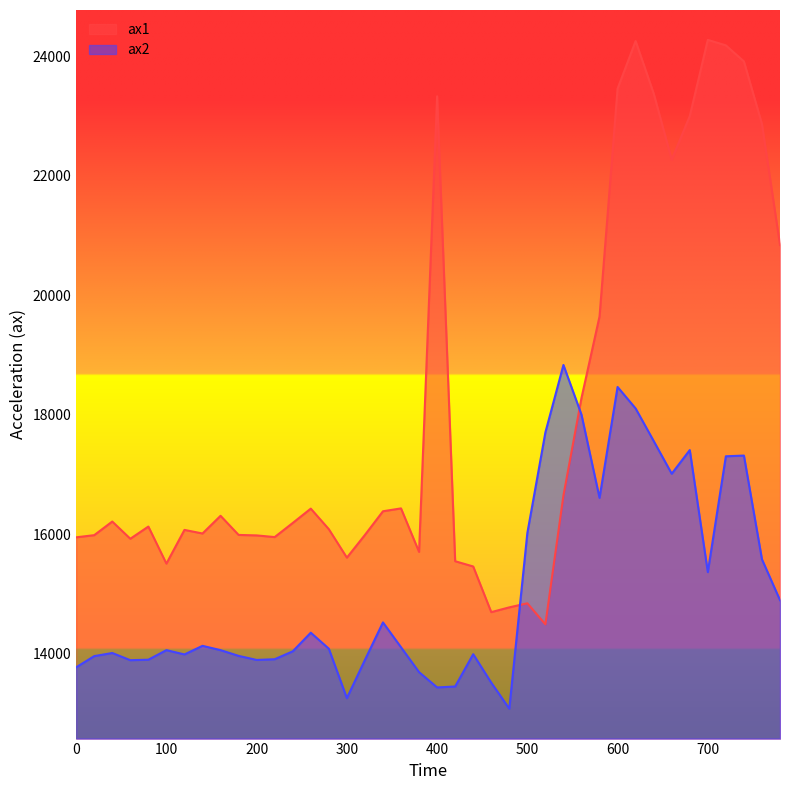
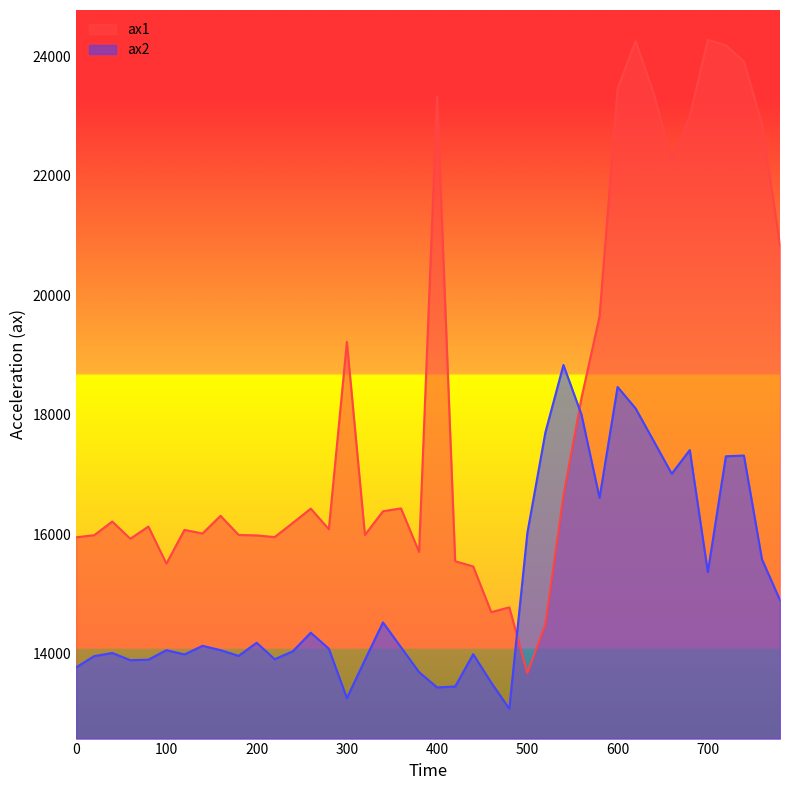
  {
    "ax1": {
      "0": 15900,
      "100": 15500,
      "200": 16000,
-     "300": 15600,
+     "300": 19200,
      "400": 23300,
-     "500": 14800,
+     "500": 13700,
      "600": 23500,
      "700": 24300
    },
    "ax2": {
      "0": 13800,
      "100": 14100,
-     "200": 13900,
+     "200": 14200,
      "300": 13300,
      "400": 13400,
      "500": 16000,
      "600": 18500,
      "700": 15400
    }
  }
